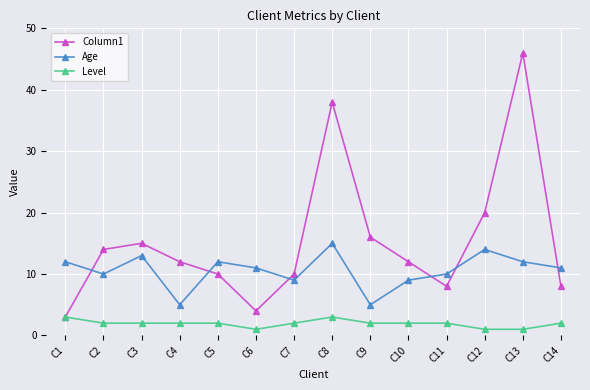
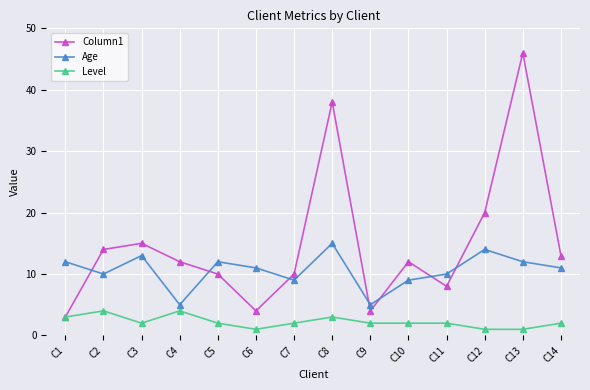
  {
    "Column1": {
      "C2": 14,
      "C3": 15,
      "C4": 12,
      "C5": 10,
      "C6": 4,
      "C7": 10,
      "C8": 38,
-     "C9": 16,
+     "C9": 4,
      "C10": 12,
      "C11": 8,
      "C12": 20,
      "C13": 46,
-     "C14": 8
+     "C14": 13
    },
    "Age": {
      "C1": 12,
      "C2": 10,
      "C3": 13,
      "C4": 5,
      "C5": 12,
      "C6": 11,
      "C7": 9,
      "C8": 15,
      "C9": 5,
      "C10": 9,
      "C11": 10,
      "C12": 14,
      "C13": 12,
      "C14": 11
    },
    "Level": {
-     "C2": 2,
+     "C2": 4,
      "C3": 2,
-     "C4": 2,
+     "C4": 4,
      "C5": 2,
      "C6": 1,
      "C7": 2,
      "C8": 3,
      "C9": 2,
      "C10": 2,
      "C11": 2,
      "C12": 1,
      "C13": 1,
      "C14": 2
    }
  }
